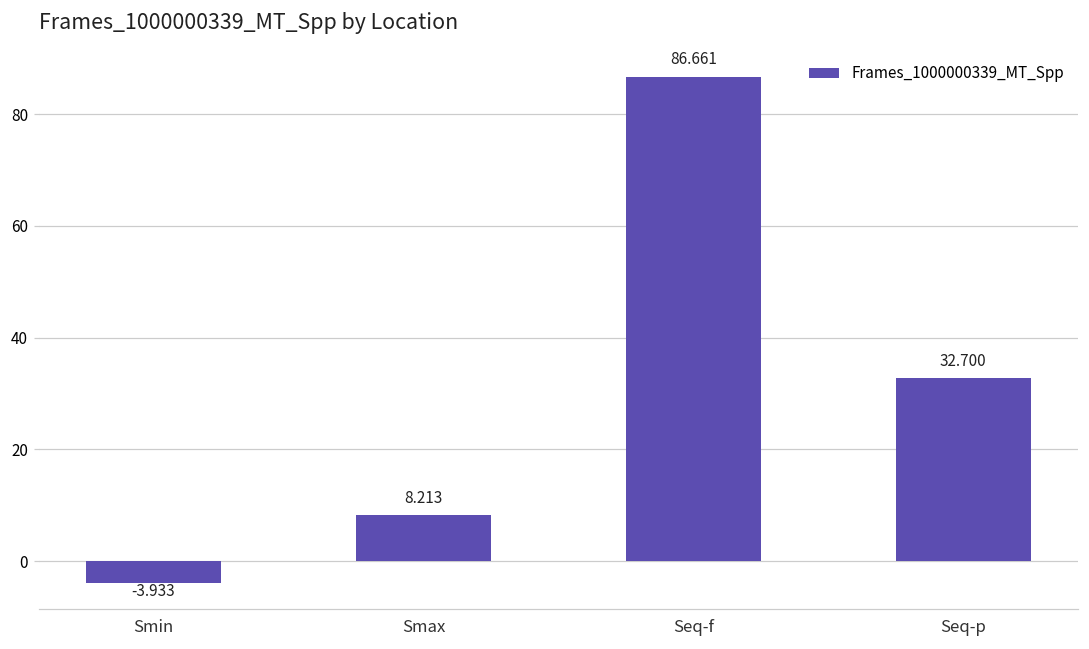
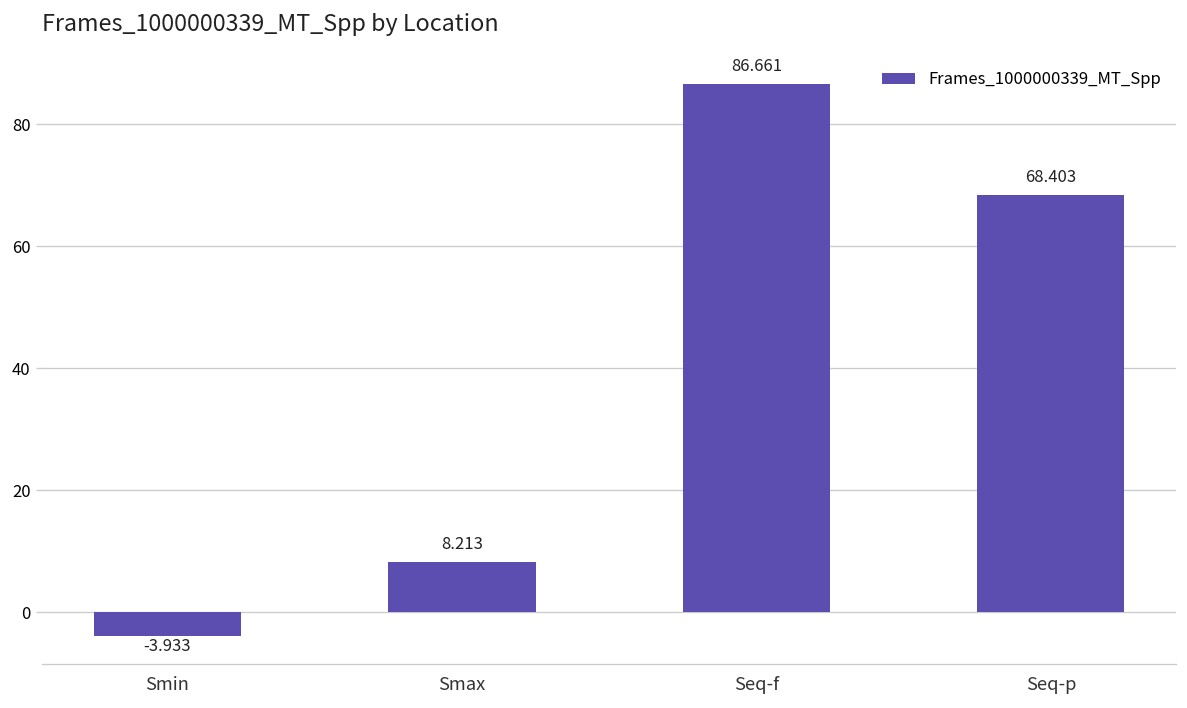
  {
    "Smin": -3.933,
    "Smax": 8.213,
    "Seq-f": 86.661,
-   "Seq-p": 32.700
+   "Seq-p": 68.403
  }
